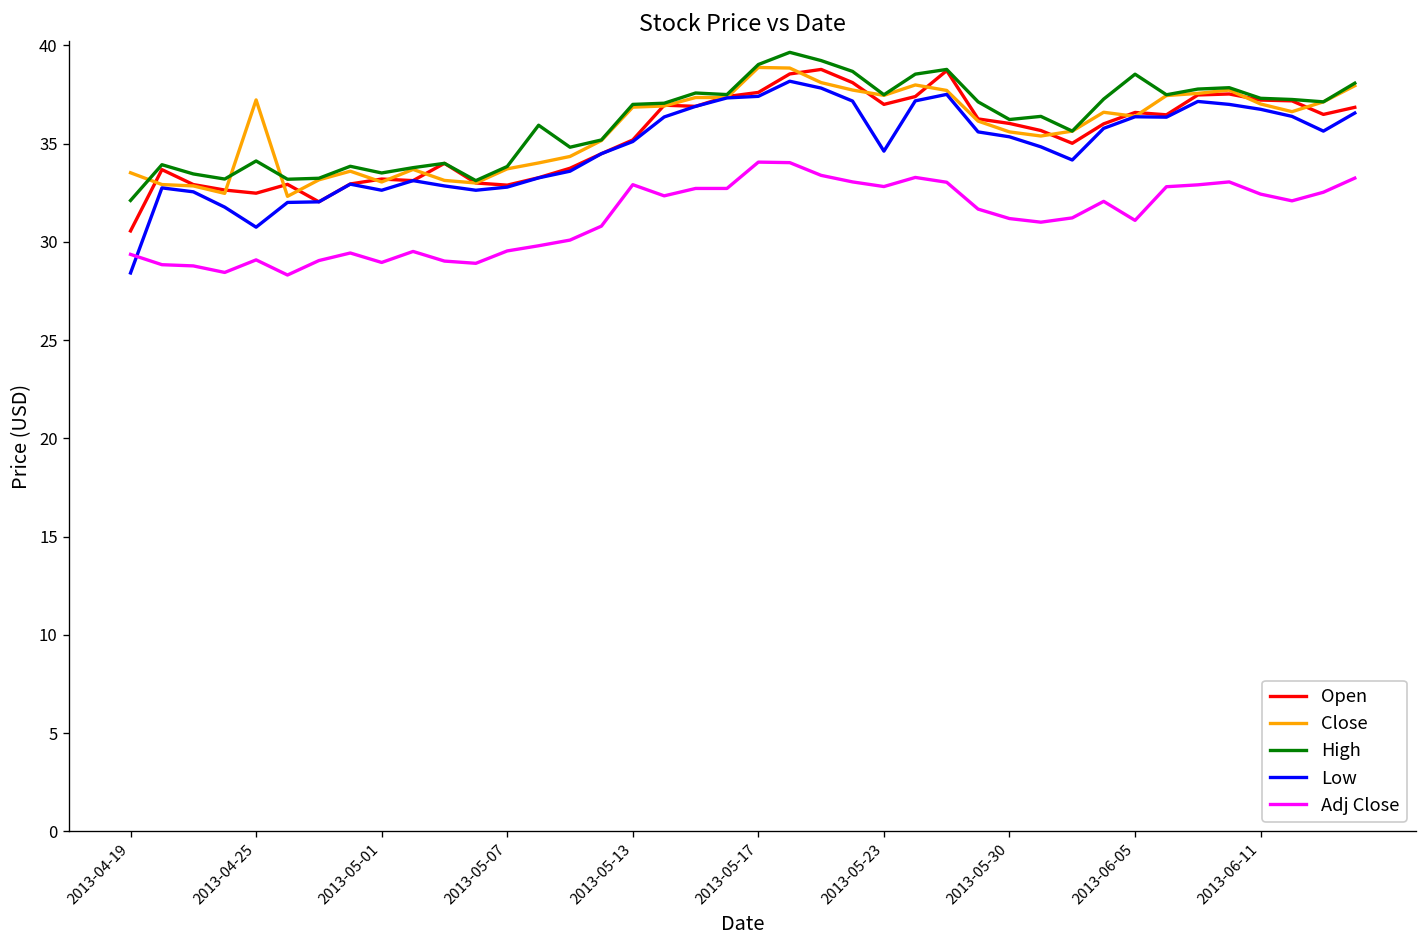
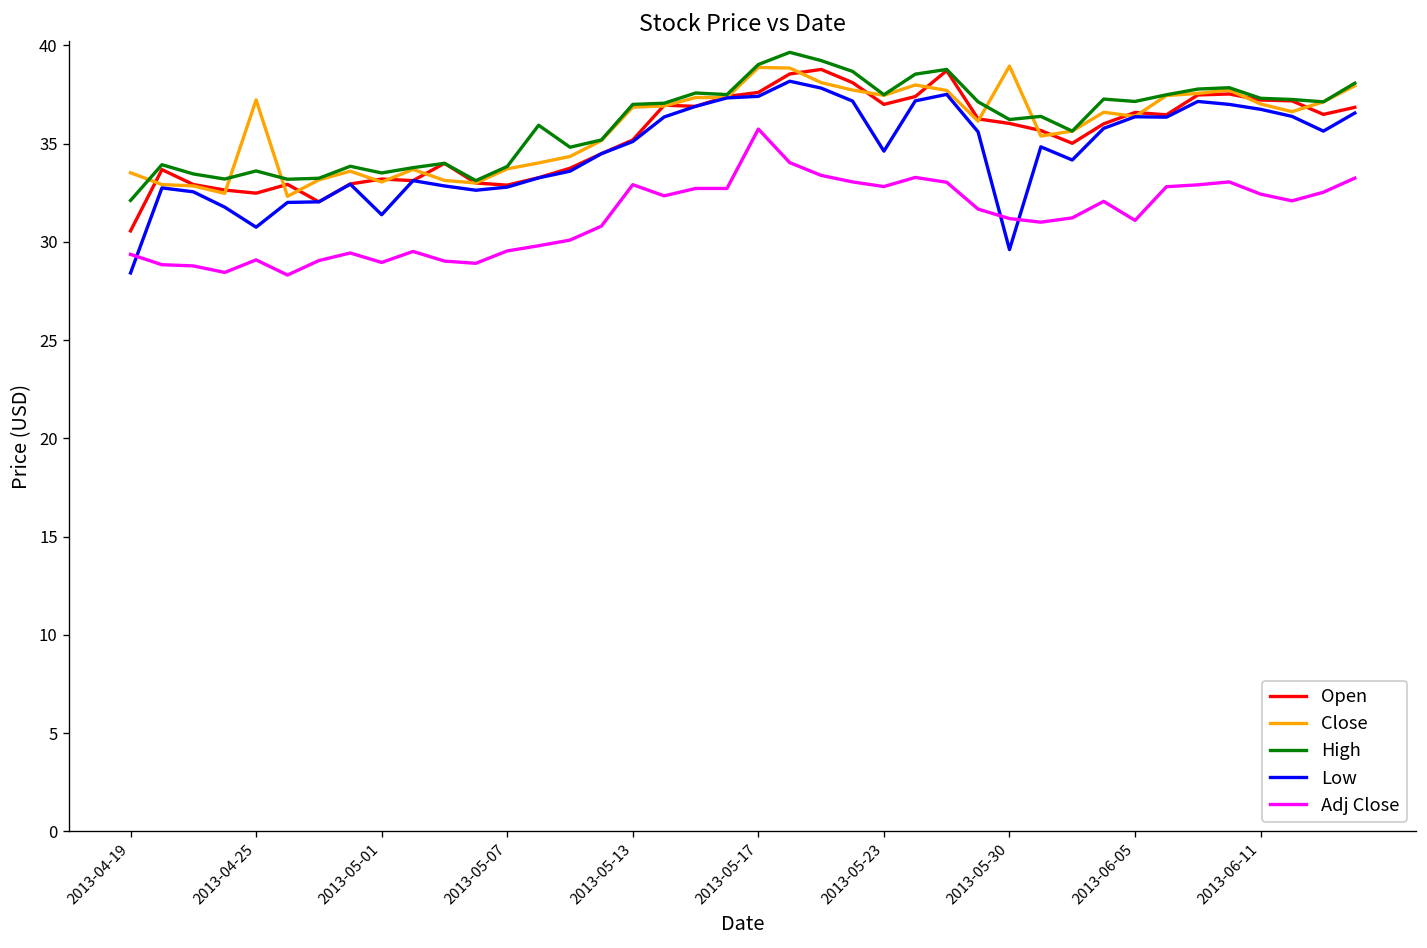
  {
    "Open": {
      "2013-04-19": 30.6,
      "2013-04-25": 32.5,
      "2013-05-17": 37.6,
      "2013-05-23": 37.0,
      "2013-05-30": 36.0,
      "2013-06-05": 36.6
    },
    "Close": {
      "2013-04-19": 33.5,
      "2013-04-25": 37.2,
-     "2013-05-30": 35.6,
+     "2013-05-30": 39.0,
      "2013-06-11": 37.0
    },
    "High": {
      "2013-04-19": 32.1,
-     "2013-04-25": 34.1,
+     "2013-04-25": 33.6,
      "2013-05-01": 33.5,
      "2013-05-30": 36.2,
-     "2013-06-05": 38.5
+     "2013-06-05": 37.2
    },
    "Low": {
      "2013-04-19": 28.4,
      "2013-04-25": 30.7,
-     "2013-05-01": 32.6,
+     "2013-05-01": 31.4,
      "2013-05-17": 37.4,
      "2013-05-23": 34.6,
-     "2013-05-30": 35.3,
+     "2013-05-30": 29.6,
      "2013-06-11": 36.8
    },
    "Adj Close": {
      "2013-04-19": 29.4,
      "2013-04-25": 29.1,
      "2013-05-01": 29.0,
      "2013-05-07": 29.5,
      "2013-05-13": 32.9,
-     "2013-05-17": 34.1,
+     "2013-05-17": 35.7,
      "2013-05-23": 32.8,
      "2013-05-30": 31.2,
      "2013-06-05": 31.1,
      "2013-06-11": 32.4
    }
  }
